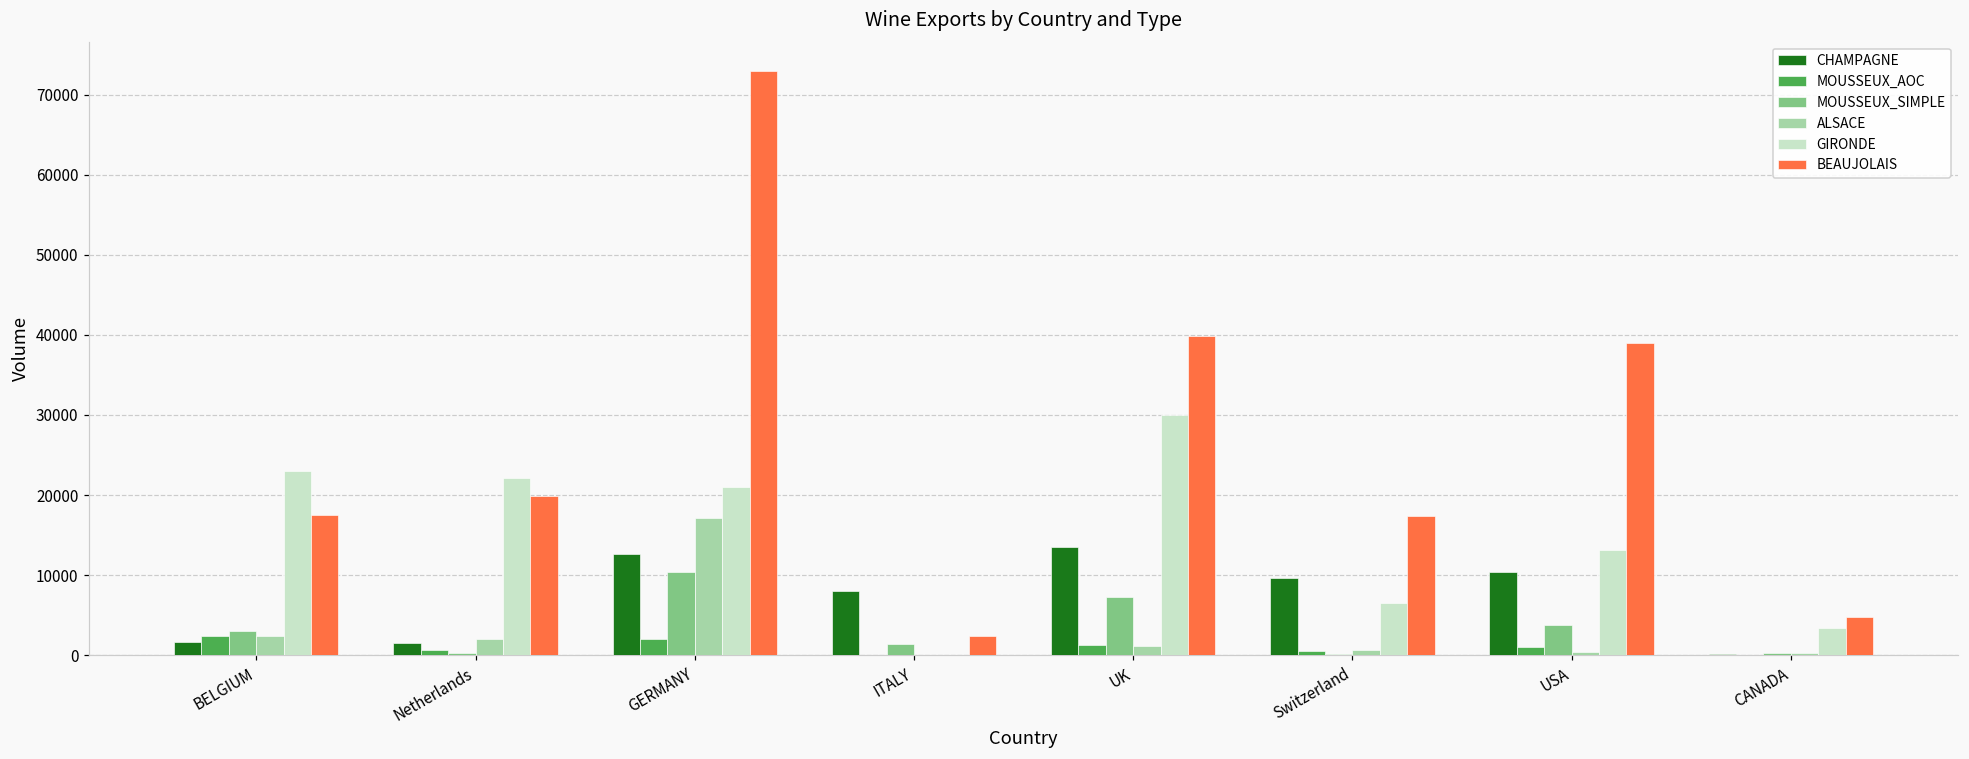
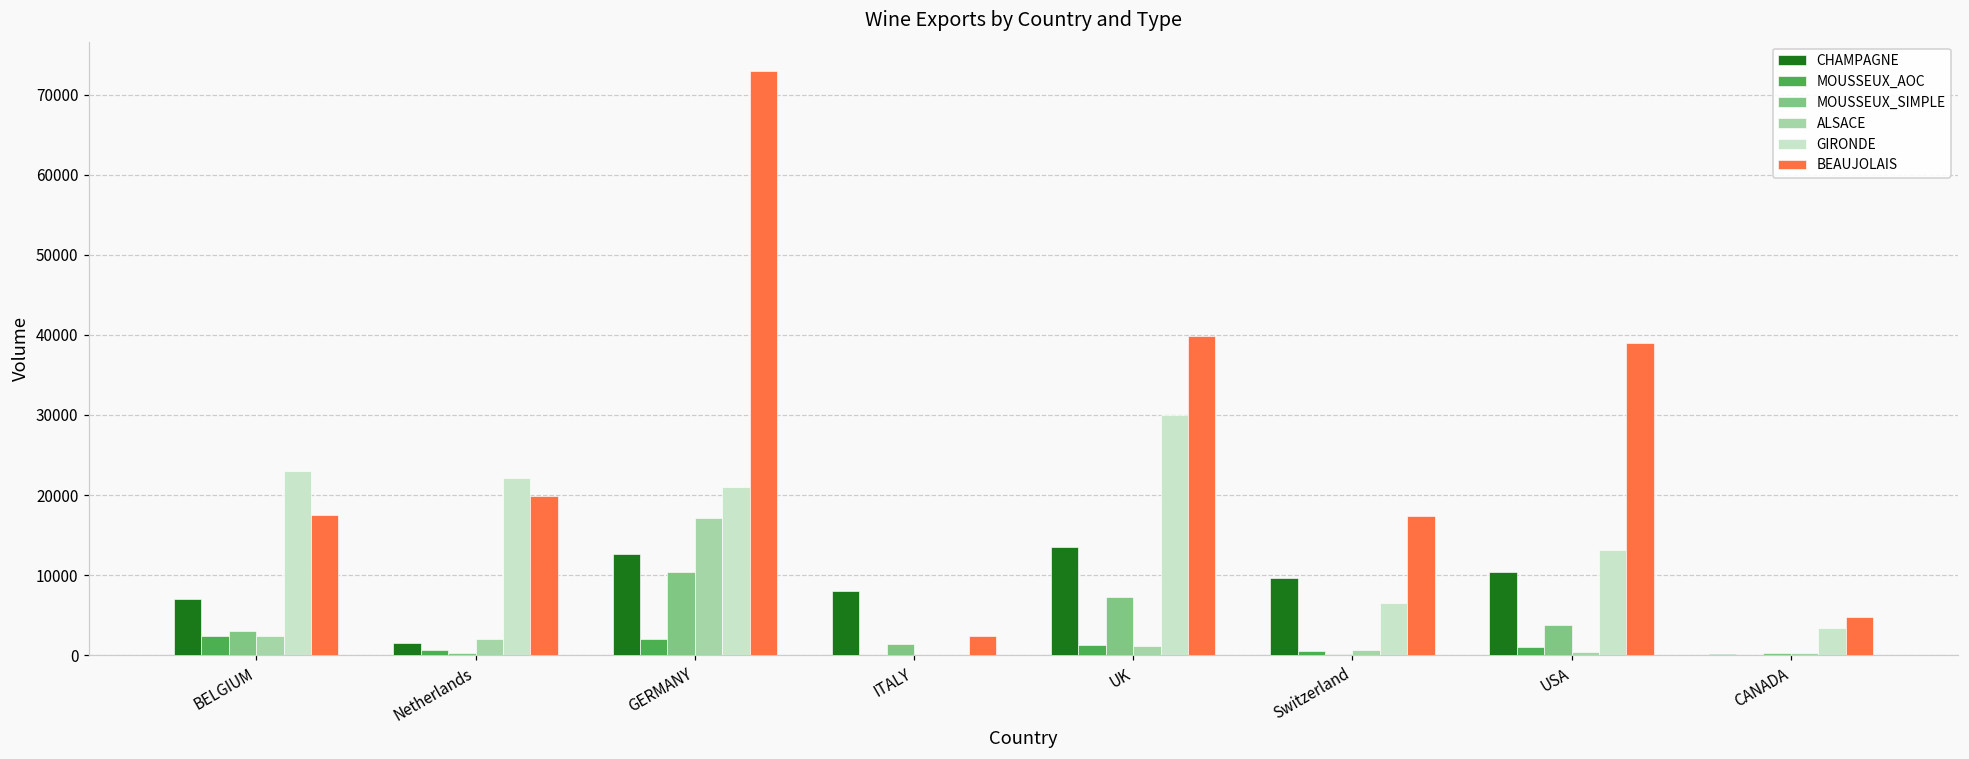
  {
    "CHAMPAGNE": {
-     "BELGIUM": 2000,
+     "BELGIUM": 7000,
      "Netherlands": 1000,
      "GERMANY": 13000,
      "ITALY": 8000,
      "UK": 14000,
      "Switzerland": 10000,
      "USA": 10000
    },
    "MOUSSEUX_AOC": {
      "BELGIUM": 2000,
      "Netherlands": 1000,
      "GERMANY": 2000,
      "UK": 1000,
      "Switzerland": 0,
      "USA": 1000
    },
    "BEAUJOLAIS": {
      "BELGIUM": 17000,
      "Netherlands": 20000,
      "GERMANY": 73000,
      "ITALY": 2000,
      "UK": 40000,
      "Switzerland": 17000,
      "USA": 39000,
      "CANADA": 5000
    }
  }
